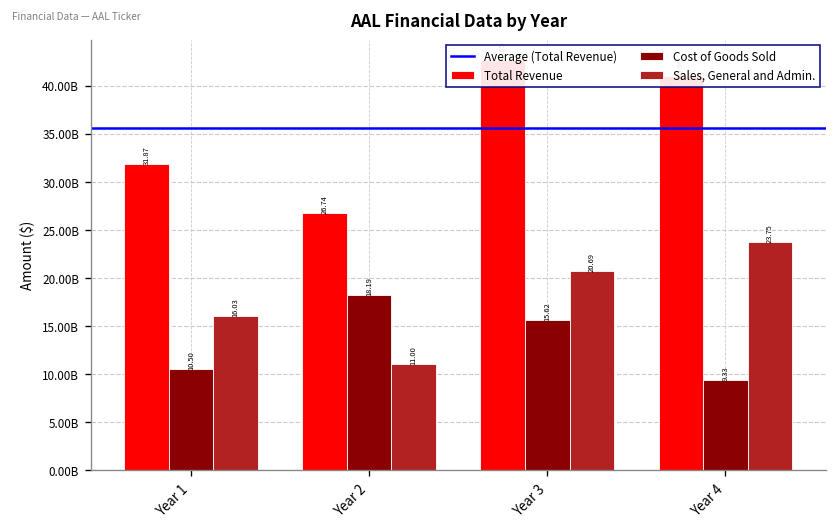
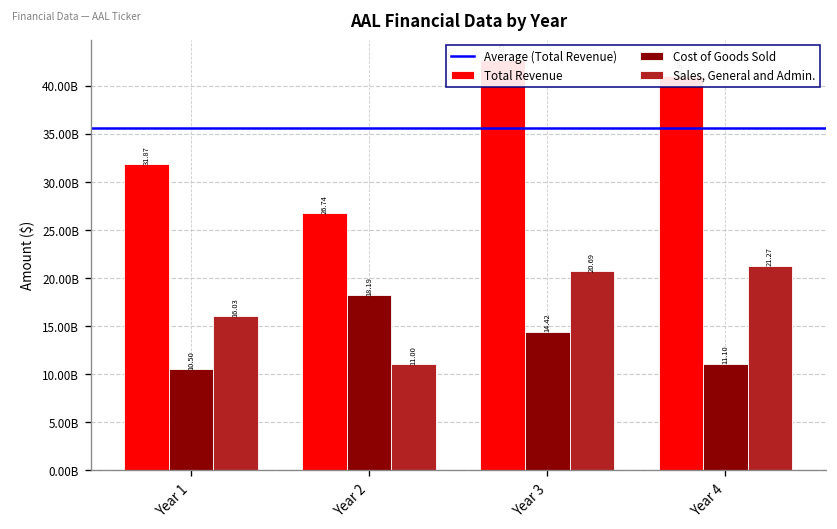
  {
    "Cost of Goods Sold": {
-     "Year 3": 15.62,
-     "Year 4": 9.33
+     "Year 3": 14.42,
+     "Year 4": 11.10
    },
    "Sales, General and Admin.": {
-     "Year 4": 23.75
+     "Year 4": 21.27
    }
  }
